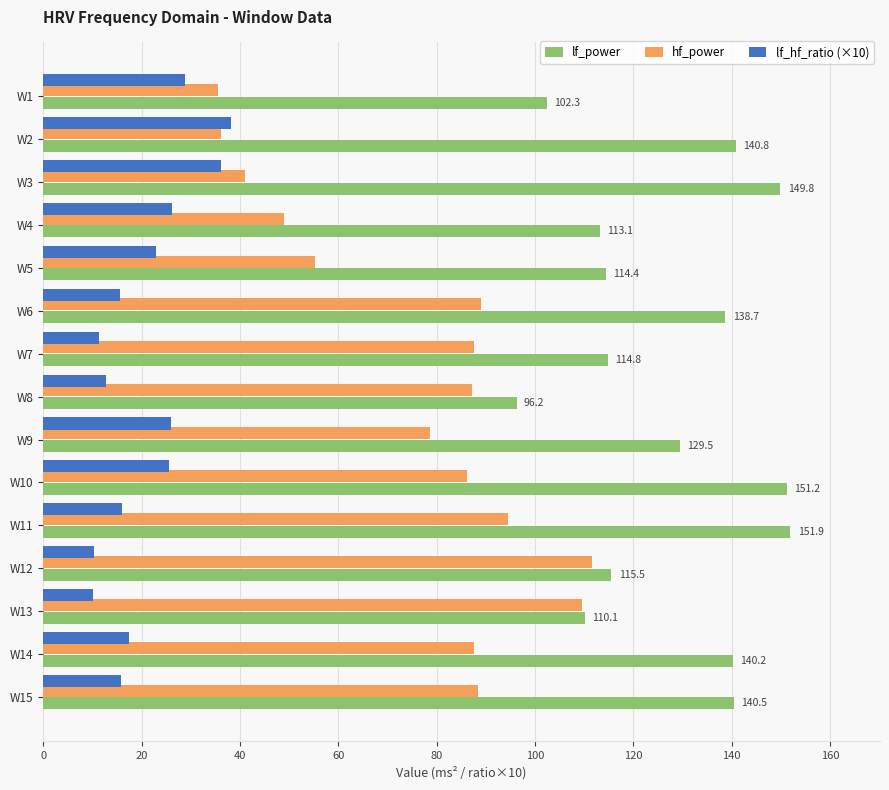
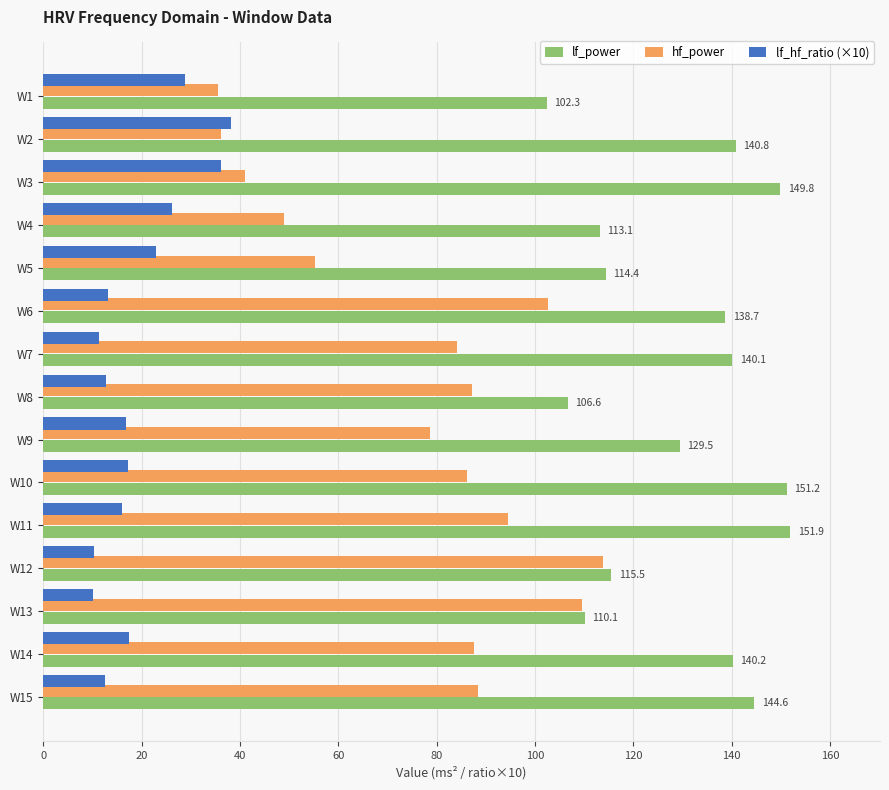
  {
    "lf_power": {
      "W1": 102.3,
      "W2": 140.8,
      "W3": 149.8,
      "W4": 113.1,
      "W5": 114.4,
      "W6": 138.7,
-     "W7": 114.8,
-     "W8": 96.2,
+     "W7": 140.1,
+     "W8": 106.6,
      "W9": 129.5,
      "W10": 151.2,
      "W11": 151.9,
      "W12": 115.5,
      "W13": 110.1,
      "W14": 140.2,
-     "W15": 140.5
+     "W15": 144.6
    },
    "hf_power": {
      "W1": 36,
      "W2": 36,
      "W3": 41,
      "W4": 49,
      "W5": 55,
-     "W6": 89,
-     "W7": 88,
+     "W6": 103,
+     "W7": 84,
      "W8": 87,
      "W9": 79,
      "W10": 86,
      "W11": 94,
-     "W12": 112,
+     "W12": 114,
      "W13": 110,
      "W14": 88,
      "W15": 88
    },
    "lf_hf_ratio (×10)": {
      "W1": 29,
      "W2": 38,
      "W3": 36,
      "W4": 26,
      "W5": 23,
-     "W6": 16,
+     "W6": 13,
      "W7": 11,
      "W8": 13,
-     "W9": 26,
-     "W10": 26,
+     "W9": 17,
+     "W10": 17,
      "W11": 16,
      "W12": 10,
      "W13": 10,
      "W14": 17,
-     "W15": 16
+     "W15": 13
    }
  }
